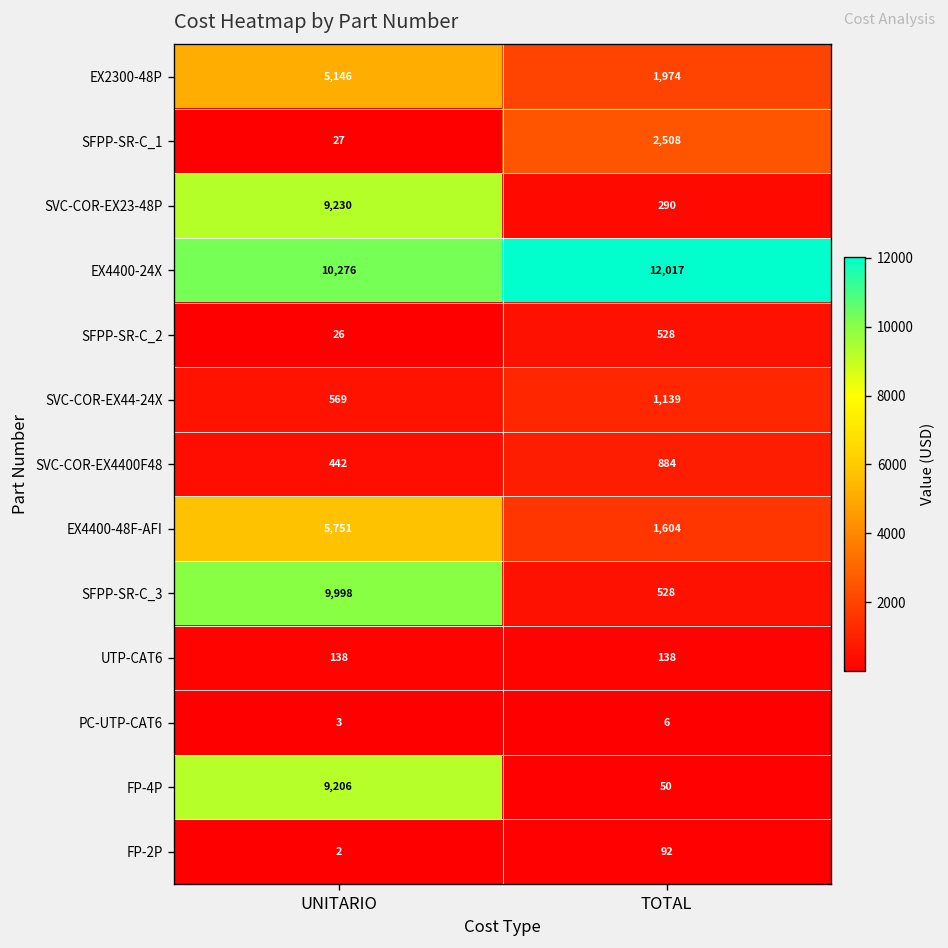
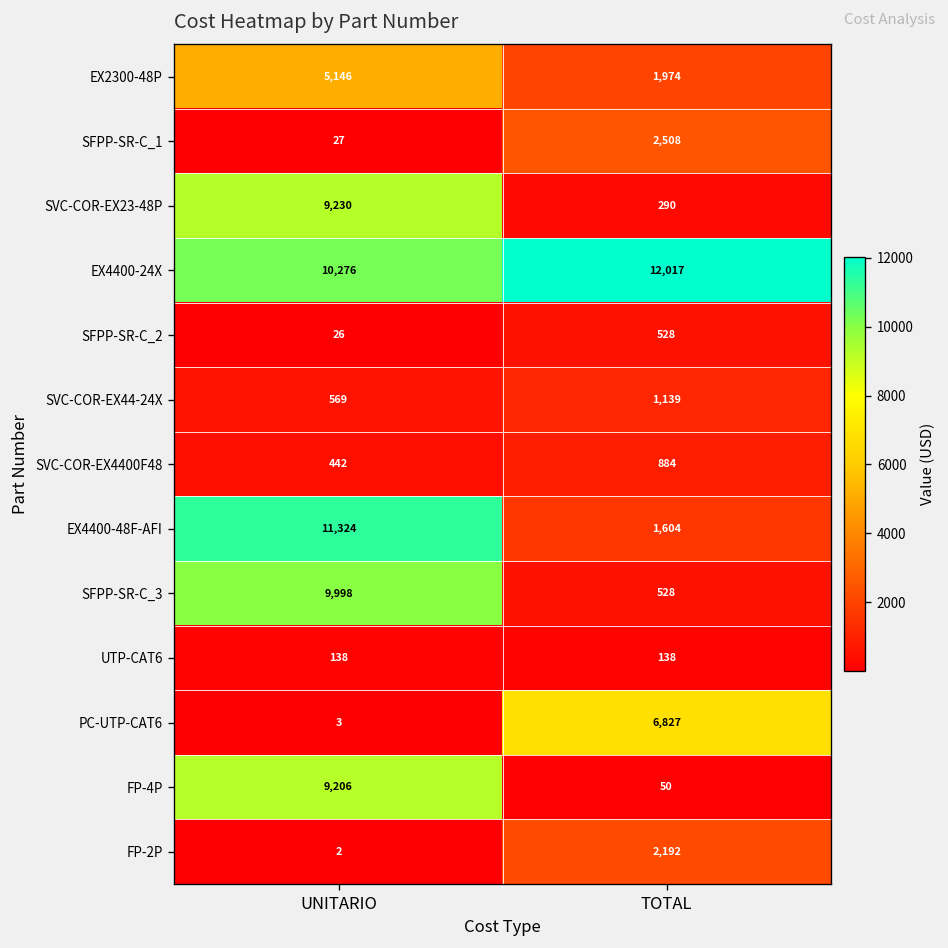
  {
    "EX2300-48P": {
      "UNITARIO": "5,146",
      "TOTAL": "1,974"
    },
    "SFPP-SR-C_1": {
      "UNITARIO": "27",
      "TOTAL": "2,508"
    },
    "SVC-COR-EX23-48P": {
      "UNITARIO": "9,230",
      "TOTAL": "290"
    },
    "EX4400-24X": {
      "UNITARIO": "10,276",
      "TOTAL": "12,017"
    },
    "SFPP-SR-C_2": {
      "UNITARIO": "26",
      "TOTAL": "528"
    },
    "SVC-COR-EX44-24X": {
      "UNITARIO": "569",
      "TOTAL": "1,139"
    },
    "SVC-COR-EX4400F48": {
      "UNITARIO": "442",
      "TOTAL": "884"
    },
    "EX4400-48F-AFI": {
-     "UNITARIO": "5,751",
+     "UNITARIO": "11,324",
      "TOTAL": "1,604"
    },
    "SFPP-SR-C_3": {
      "UNITARIO": "9,998",
      "TOTAL": "528"
    },
    "UTP-CAT6": {
      "UNITARIO": "138",
      "TOTAL": "138"
    },
    "PC-UTP-CAT6": {
      "UNITARIO": "3",
-     "TOTAL": "6"
+     "TOTAL": "6,827"
    },
    "FP-4P": {
      "UNITARIO": "9,206",
      "TOTAL": "50"
    },
    "FP-2P": {
      "UNITARIO": "2",
-     "TOTAL": "92"
+     "TOTAL": "2,192"
    }
  }
